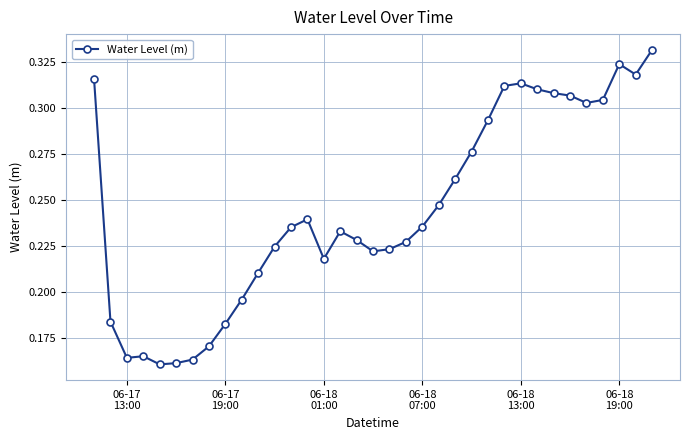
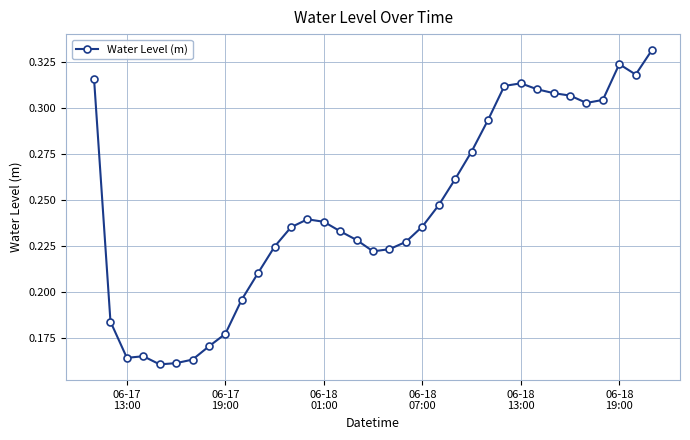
  {
    "06-17 13:00": 0.164,
-   "06-17 19:00": 0.183,
-   "06-18 01:00": 0.218,
+   "06-17 19:00": 0.177,
+   "06-18 01:00": 0.238,
    "06-18 07:00": 0.236,
    "06-18 13:00": 0.314,
    "06-18 19:00": 0.324
  }
